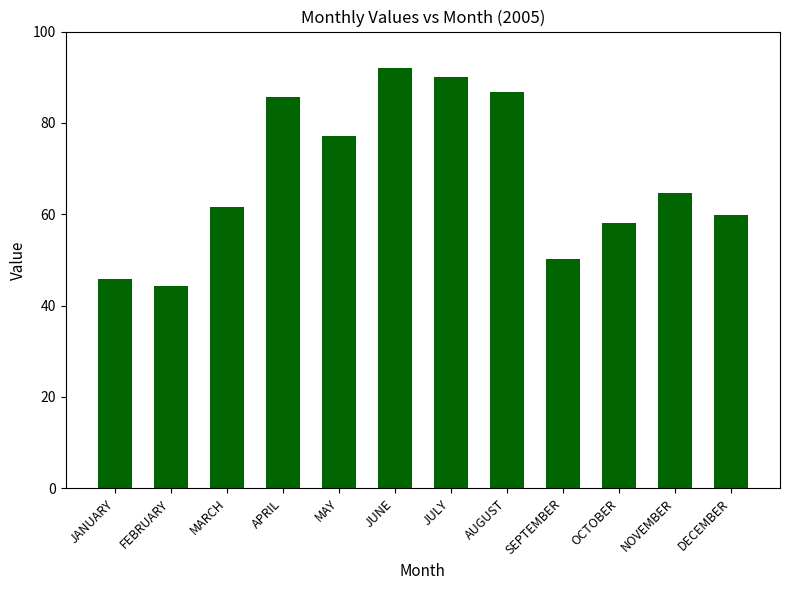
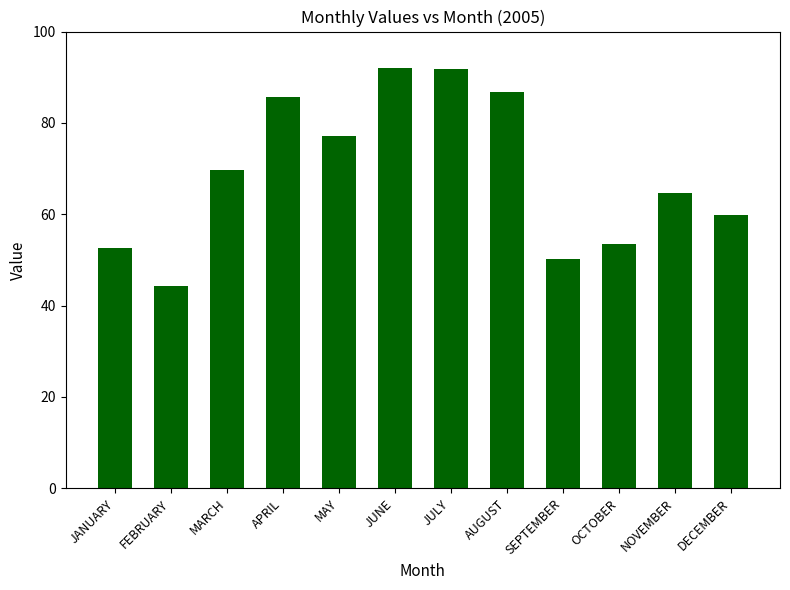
  {
-   "JANUARY": 46,
+   "JANUARY": 53,
    "FEBRUARY": 44,
-   "MARCH": 62,
+   "MARCH": 70,
    "APRIL": 86,
    "MAY": 77,
    "JUNE": 92,
-   "JULY": 90,
+   "JULY": 92,
    "AUGUST": 87,
    "SEPTEMBER": 50,
-   "OCTOBER": 58,
+   "OCTOBER": 54,
    "NOVEMBER": 65,
    "DECEMBER": 60
  }
